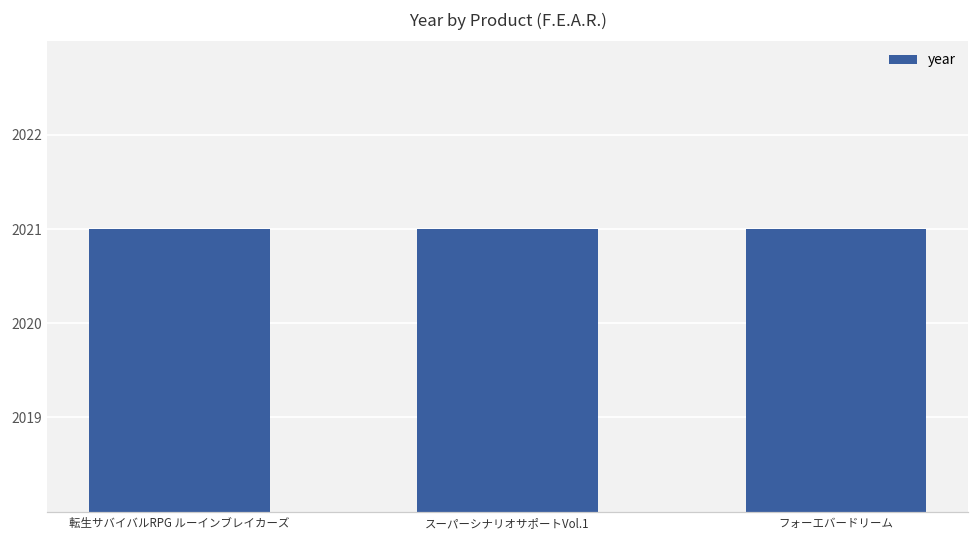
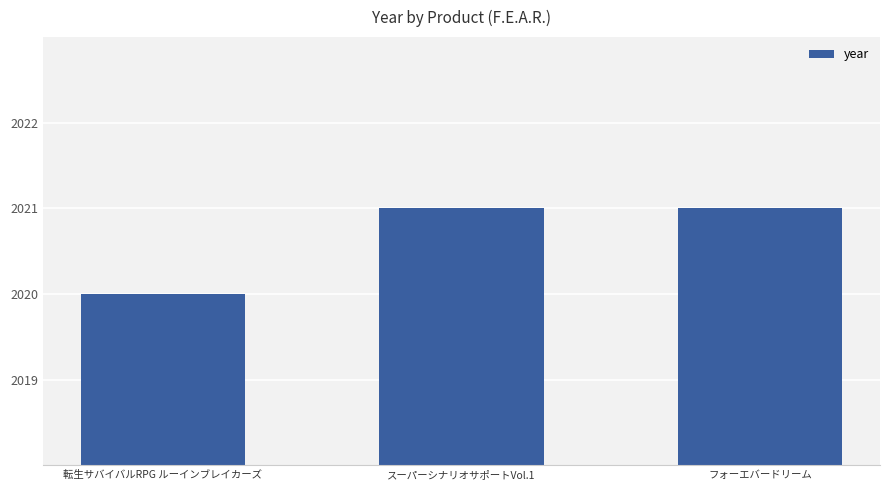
  {
-   "転生サバイバルRPG ルーインブレイカーズ": 2021,
+   "転生サバイバルRPG ルーインブレイカーズ": 2020,
    "スーパーシナリオサポートVol.1": 2021,
    "フォーエバードリーム": 2021
  }
